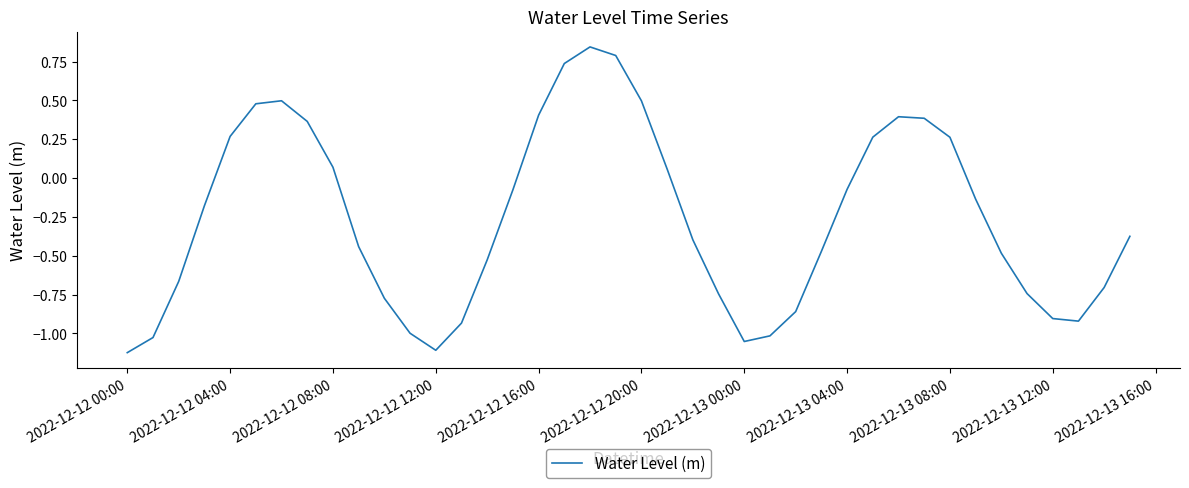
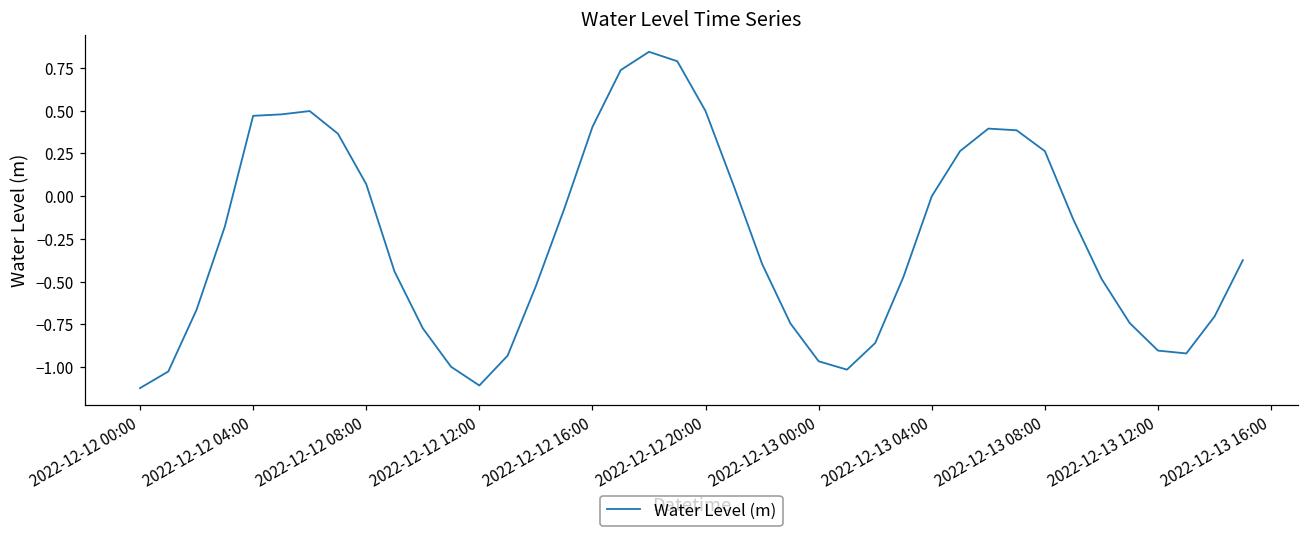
  {
    "2022-12-12 00:00": -1.12,
-   "2022-12-12 04:00": 0.27,
+   "2022-12-12 04:00": 0.47,
    "2022-12-12 08:00": 0.07,
    "2022-12-12 12:00": -1.11,
    "2022-12-12 16:00": 0.40,
    "2022-12-12 20:00": 0.50,
-   "2022-12-13 00:00": -1.05,
-   "2022-12-13 04:00": -0.07,
+   "2022-12-13 00:00": -0.97,
+   "2022-12-13 04:00": 0.00,
    "2022-12-13 08:00": 0.26,
    "2022-12-13 12:00": -0.90
  }
